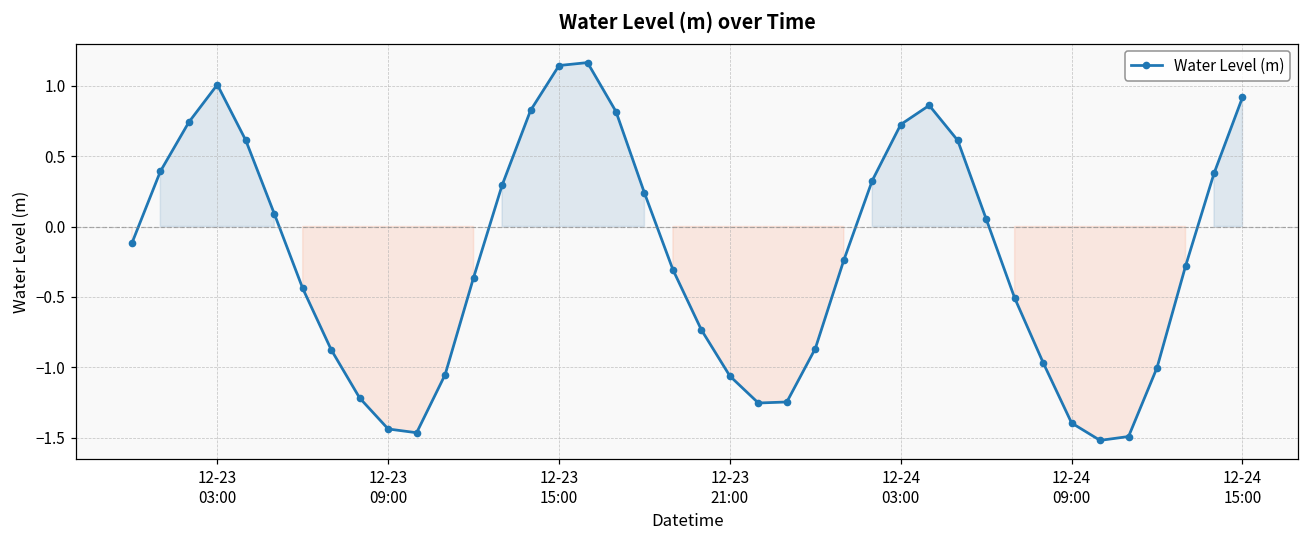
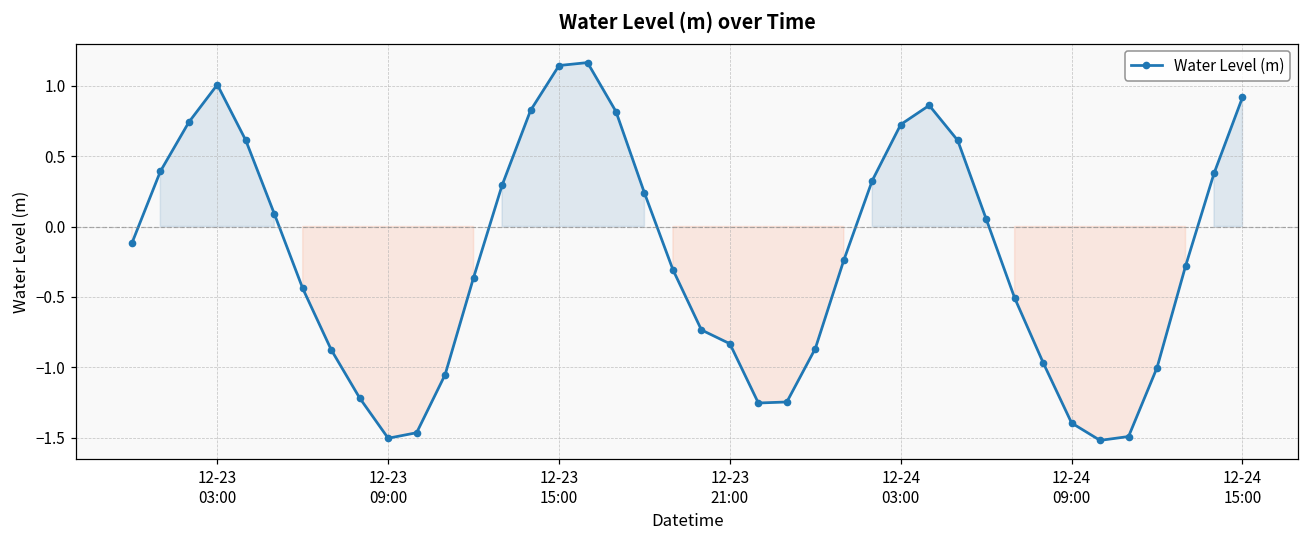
  {
    "12-23 03:00": 1.01,
-   "12-23 09:00": -1.44,
+   "12-23 09:00": -1.50,
    "12-23 15:00": 1.14,
-   "12-23 21:00": -1.06,
+   "12-23 21:00": -0.83,
    "12-24 03:00": 0.73,
    "12-24 09:00": -1.40,
    "12-24 15:00": 0.92
  }
